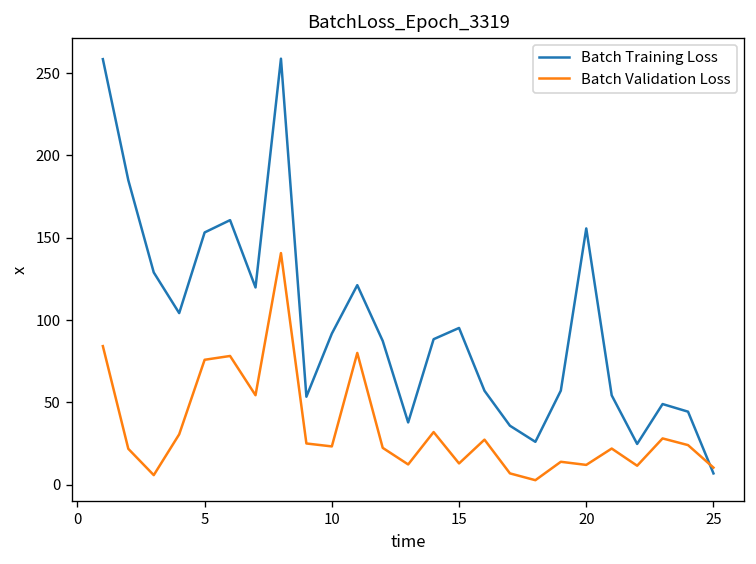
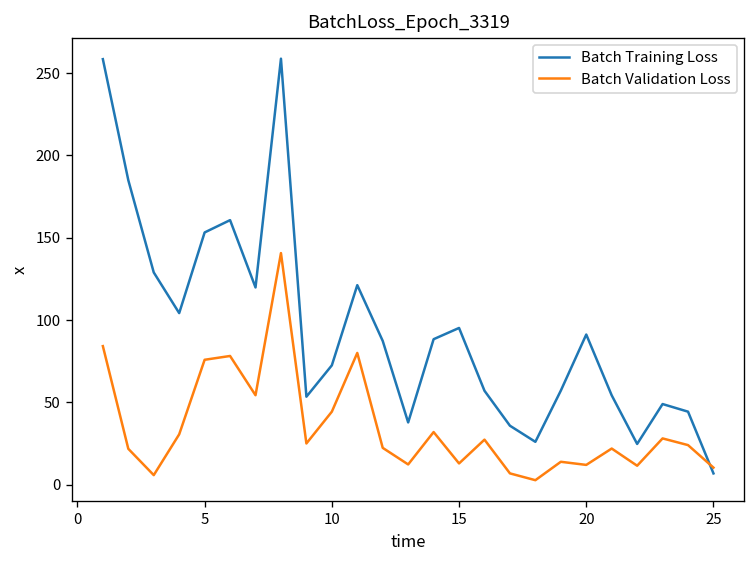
  {
    "Batch Training Loss": {
      "5": 153,
-     "10": 92,
+     "10": 72,
      "15": 95,
-     "20": 156,
+     "20": 91,
      "25": 7
    },
    "Batch Validation Loss": {
      "5": 76,
-     "10": 23,
+     "10": 44,
      "15": 13,
      "20": 12,
      "25": 10
    }
  }
